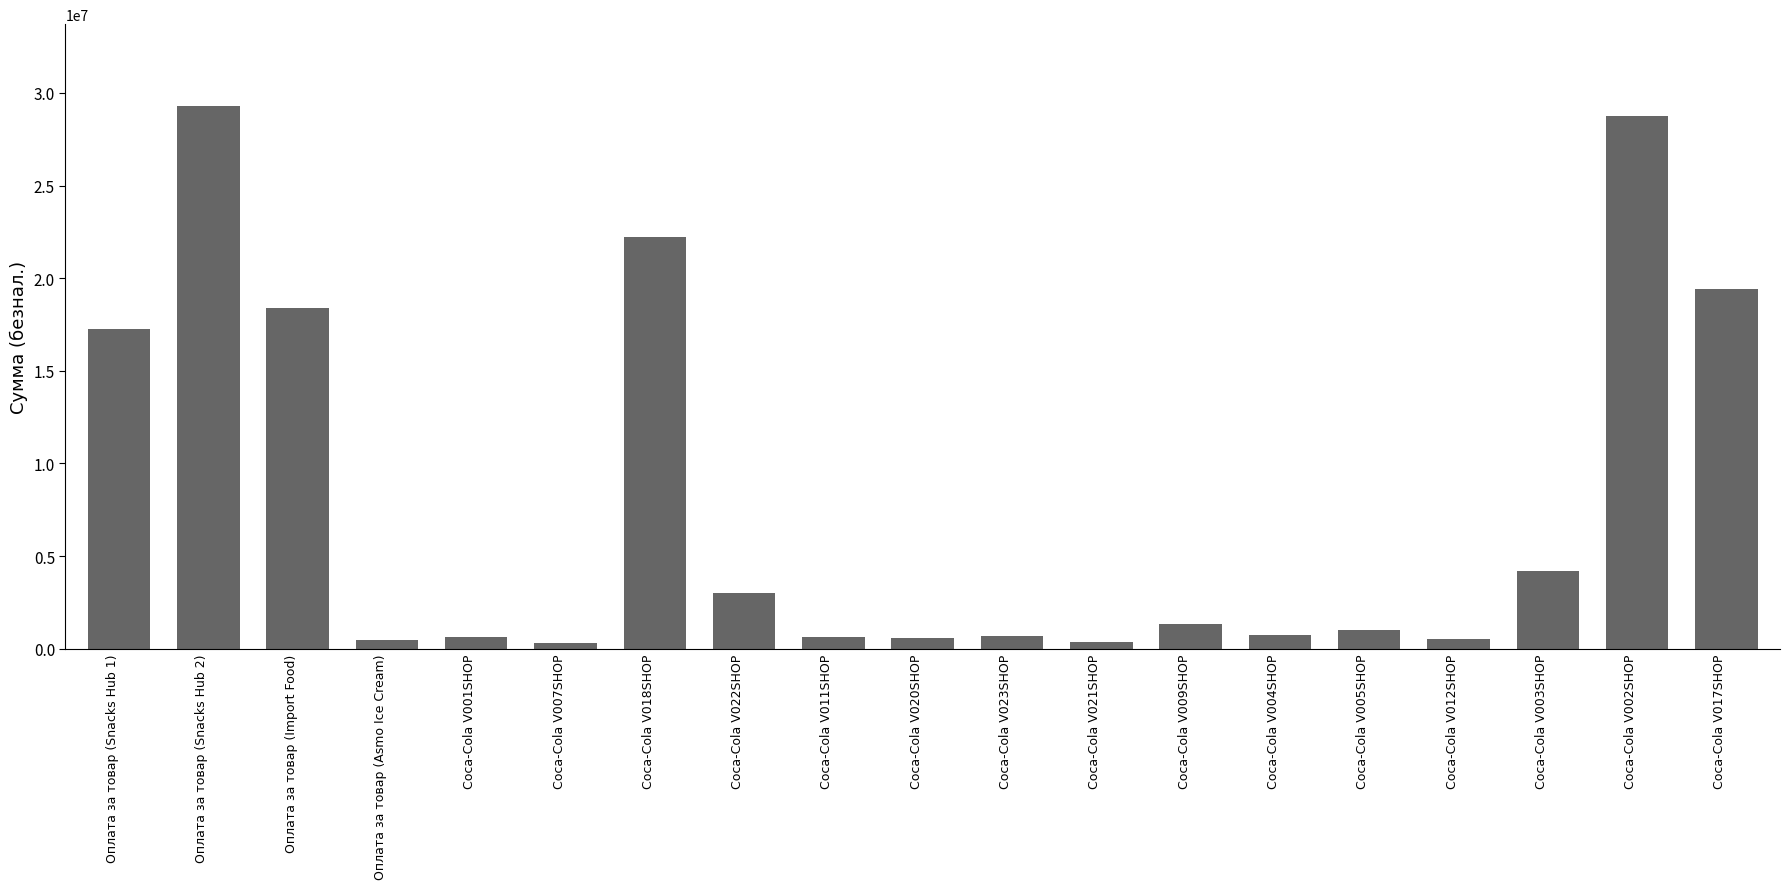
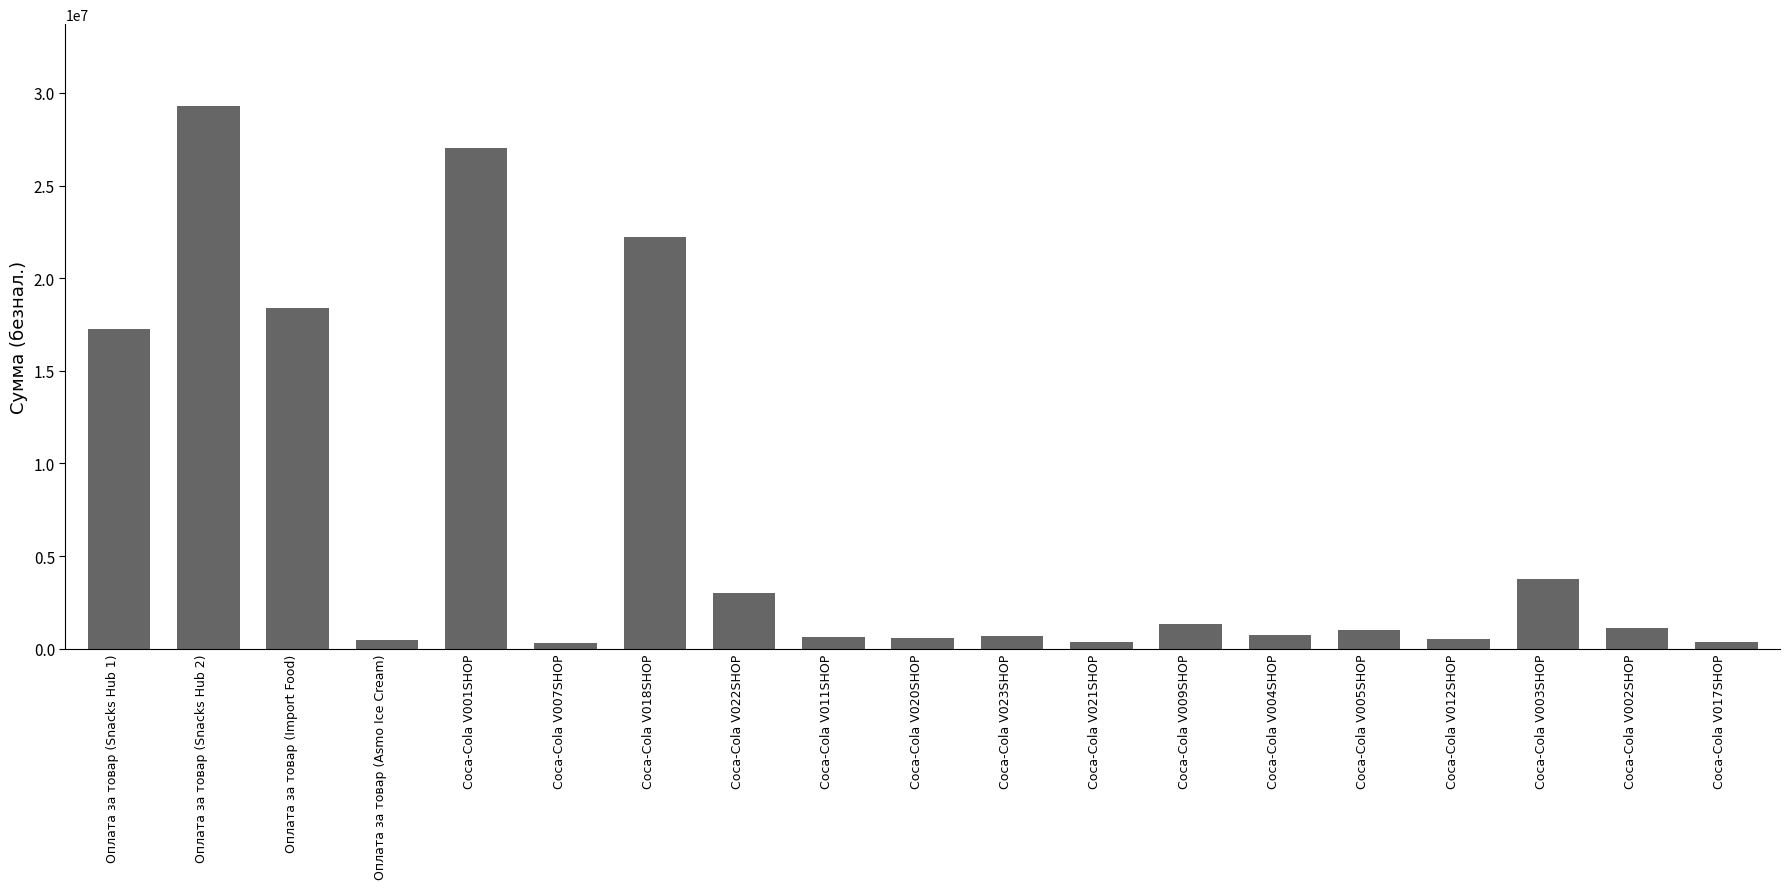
  {
    "Оплата за товар (Snacks Hub 1)": 17200000,
    "Оплата за товар (Snacks Hub 2)": 29300000,
    "Оплата за товар (Import Food)": 18400000,
    "Оплата за товар (Asmo Ice Cream)": 500000,
-   "Coca-Cola V001SHOP": 600000,
+   "Coca-Cola V001SHOP": 27000000,
    "Coca-Cola V007SHOP": 300000,
    "Coca-Cola V018SHOP": 22200000,
    "Coca-Cola V022SHOP": 3000000,
    "Coca-Cola V011SHOP": 600000,
    "Coca-Cola V020SHOP": 600000,
    "Coca-Cola V023SHOP": 700000,
    "Coca-Cola V021SHOP": 400000,
    "Coca-Cola V009SHOP": 1300000,
    "Coca-Cola V004SHOP": 700000,
    "Coca-Cola V005SHOP": 1000000,
    "Coca-Cola V012SHOP": 500000,
-   "Coca-Cola V003SHOP": 4200000,
-   "Coca-Cola V002SHOP": 28700000,
-   "Coca-Cola V017SHOP": 19400000
+   "Coca-Cola V003SHOP": 3800000,
+   "Coca-Cola V002SHOP": 1100000,
+   "Coca-Cola V017SHOP": 300000
  }
